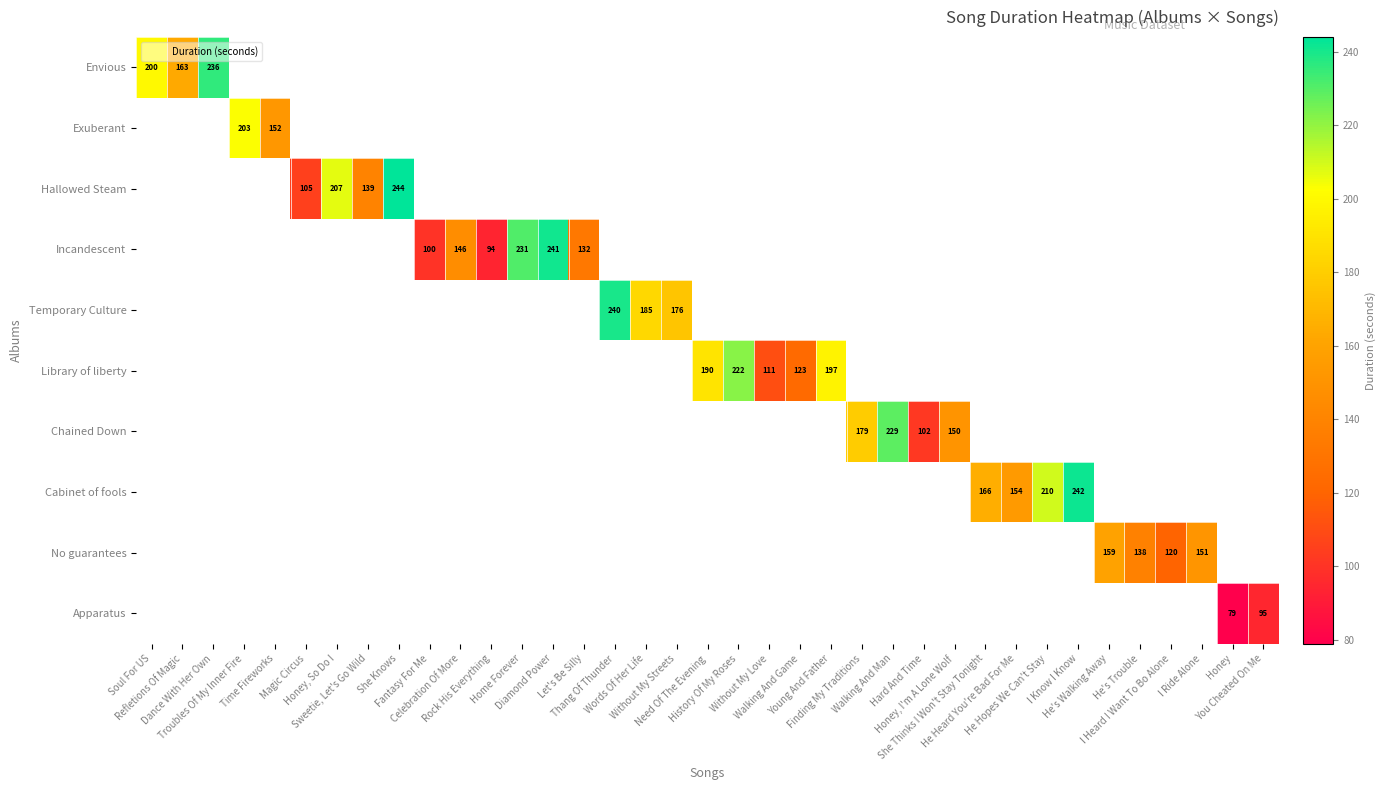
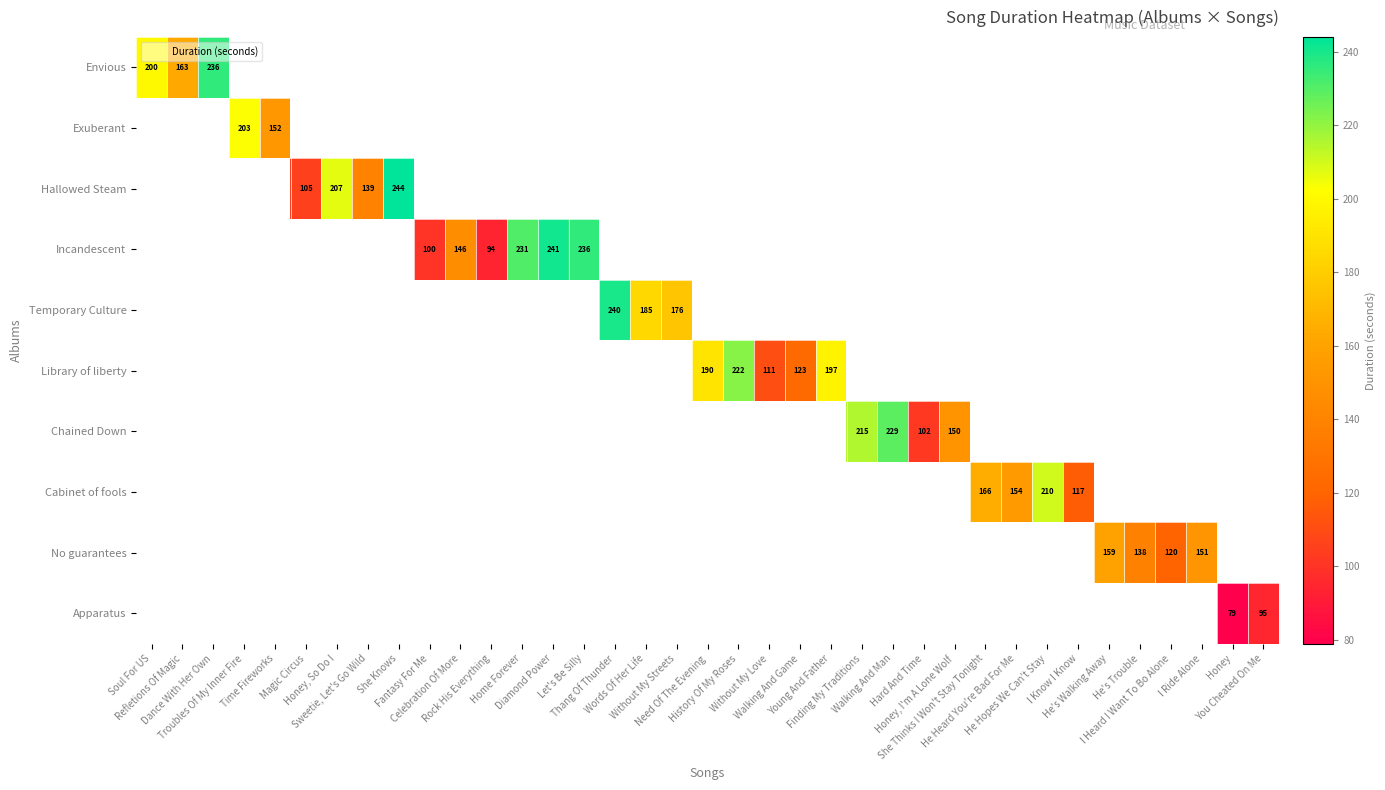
  {
    "Envious": {
      "Soul For US": 200,
      "Refletions Of Magic": 163,
      "Dance With Her Own": 236
    },
    "Exuberant": {
      "Troubles Of My Inner Fire": 203,
      "Time Fireworks": 152
    },
    "Hallowed Steam": {
      "Magic Circus": 105,
      "Honey, So Do I": 207,
      "Sweetie, Let's Go Wild": 139,
      "She Knows": 244
    },
    "Incandescent": {
      "Fantasy For Me": 100,
      "Celebration Of More": 146,
      "Rock His Everything": 94,
      "Home Forever": 231,
      "Diamond Power": 241,
-     "Let's Be Silly": 132
+     "Let's Be Silly": 236
    },
    "Temporary Culture": {
      "Thang Of Thunder": 240,
      "Words Of Her Life": 185,
      "Without My Streets": 176
    },
    "Library of liberty": {
      "Need Of The Evening": 190,
      "History Of My Roses": 222,
      "Without My Love": 111,
      "Walking And Game": 123,
      "Young And Father": 197
    },
    "Chained Down": {
-     "Finding My Traditions": 179,
+     "Finding My Traditions": 215,
      "Walking And Man": 229,
      "Hard And Time": 102,
      "Honey, I'm A Lone Wolf": 150
    },
    "Cabinet of fools": {
      "She Thinks I Won't Stay Tonight": 166,
      "He Heard You're Bad For Me": 154,
      "He Hopes We Can't Stay": 210,
-     "I Know I Know": 242
+     "I Know I Know": 117
    },
    "No guarantees": {
      "He's Walking Away": 159,
      "He's Trouble": 138,
      "I Heard I Want To Bo Alone": 120,
      "I Ride Alone": 151
    },
    "Apparatus": {
      "Honey": 79,
      "You Cheated On Me": 95
    }
  }
